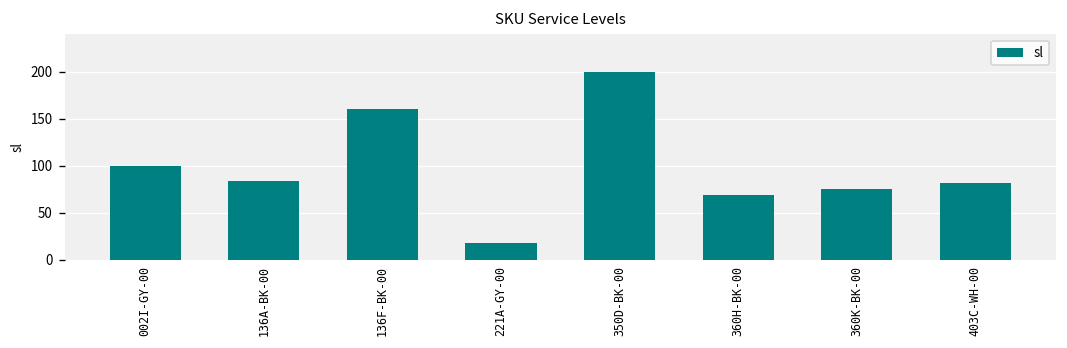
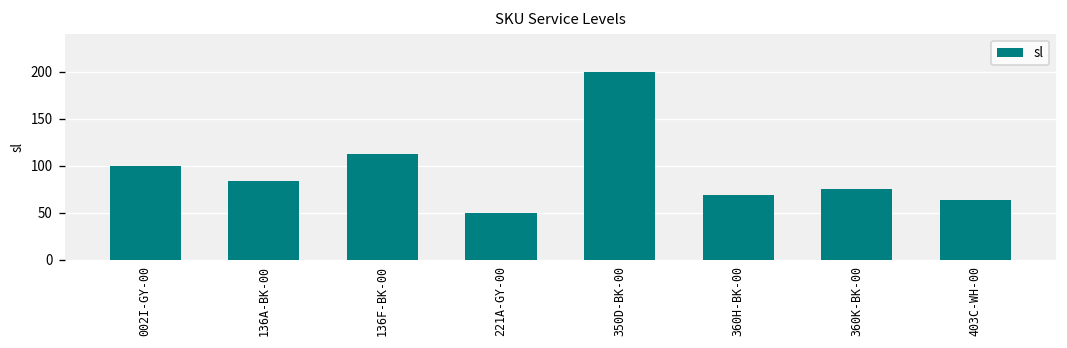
  {
    "002I-GY-00": 100,
    "136A-BK-00": 80,
-   "136F-BK-00": 160,
-   "221A-GY-00": 20,
+   "136F-BK-00": 110,
+   "221A-GY-00": 50,
    "350D-BK-00": 200,
    "360H-BK-00": 70,
    "360K-BK-00": 80,
-   "403C-WH-00": 80
+   "403C-WH-00": 60
  }
